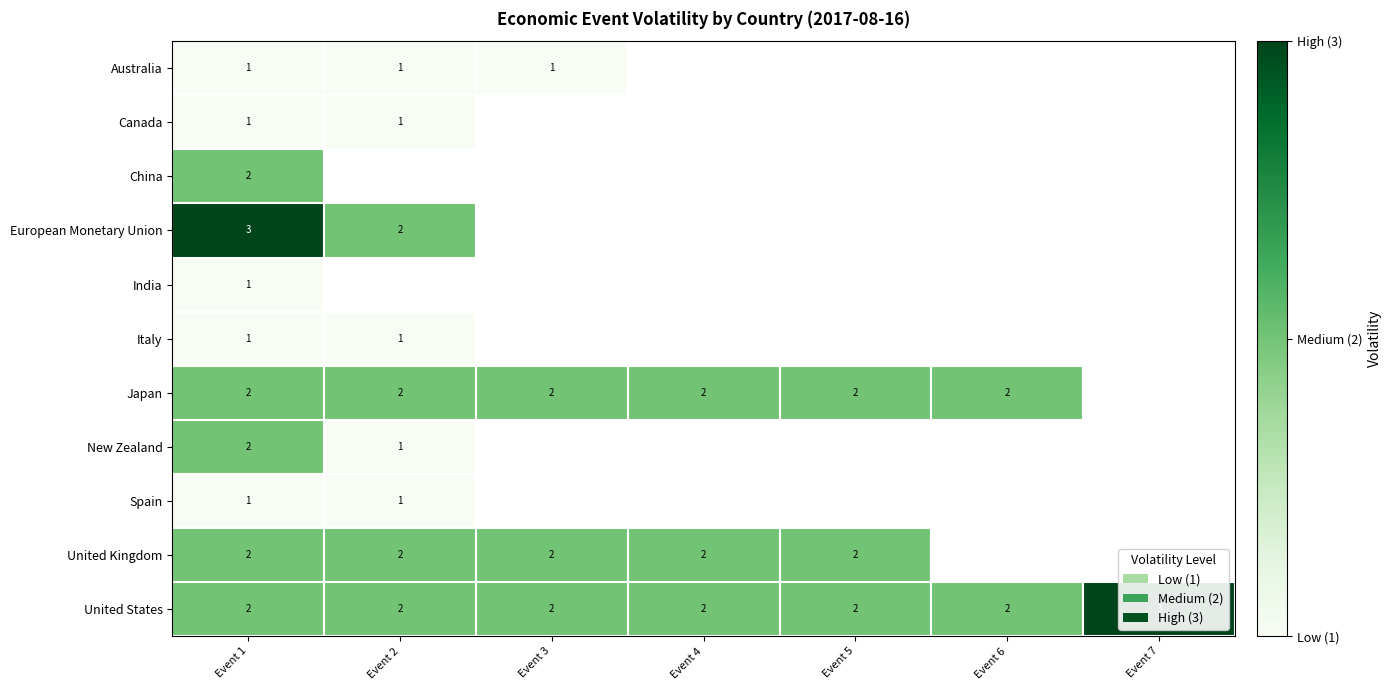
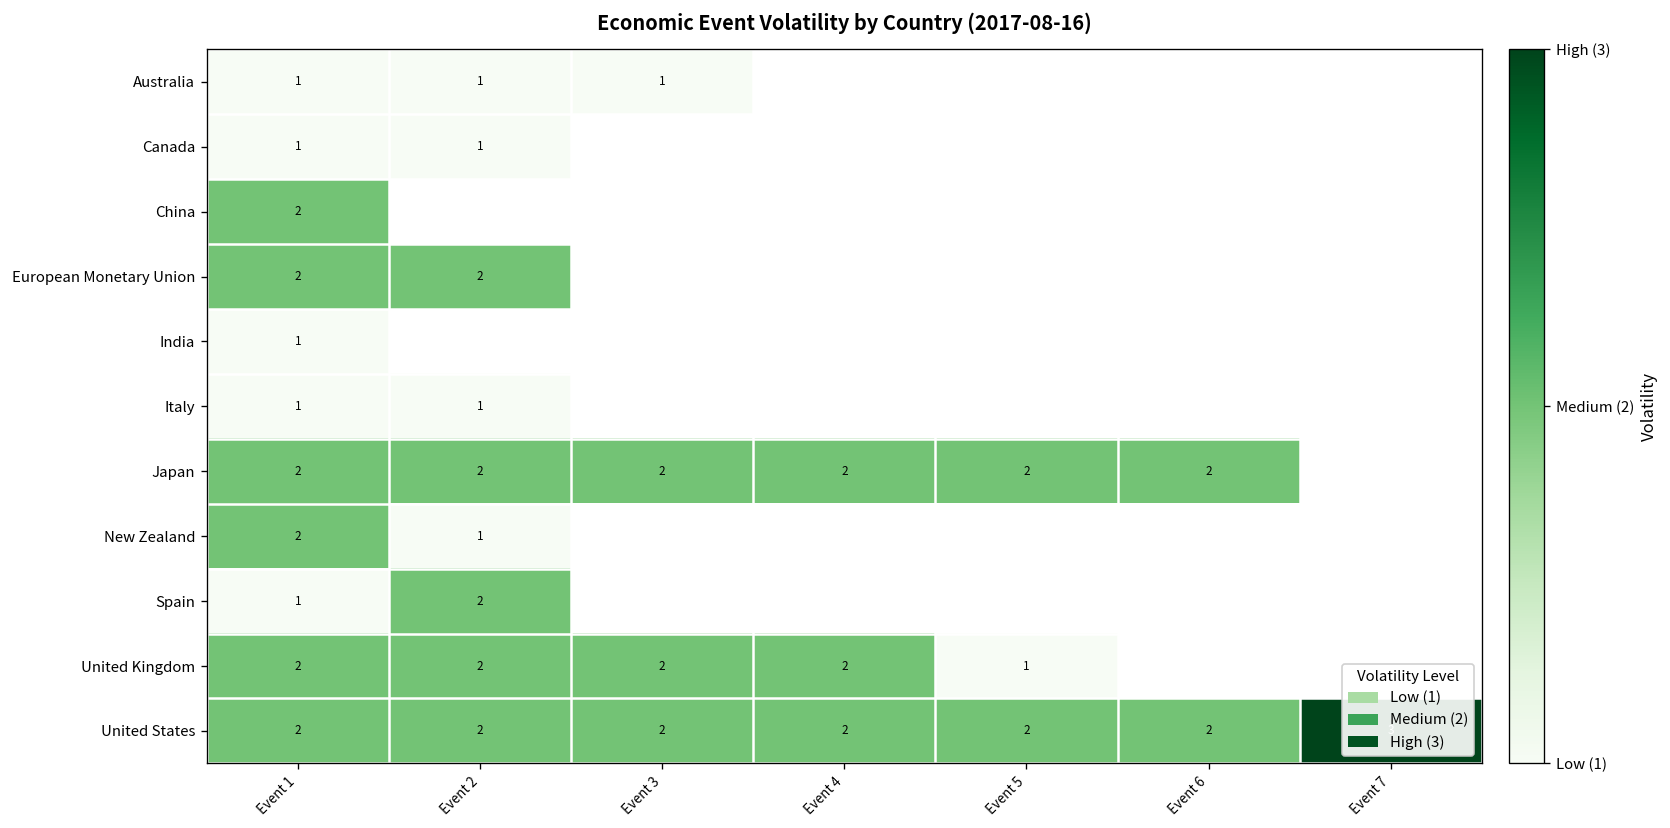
  {
    "Australia": {
      "Event 1": 1,
      "Event 2": 1,
      "Event 3": 1
    },
    "Canada": {
      "Event 1": 1,
      "Event 2": 1
    },
    "China": {
      "Event 1": 2
    },
    "European Monetary Union": {
-     "Event 1": 3,
+     "Event 1": 2,
      "Event 2": 2
    },
    "India": {
      "Event 1": 1
    },
    "Italy": {
      "Event 1": 1,
      "Event 2": 1
    },
    "Japan": {
      "Event 1": 2,
      "Event 2": 2,
      "Event 3": 2,
      "Event 4": 2,
      "Event 5": 2,
      "Event 6": 2
    },
    "New Zealand": {
      "Event 1": 2,
      "Event 2": 1
    },
    "Spain": {
      "Event 1": 1,
-     "Event 2": 1
+     "Event 2": 2
    },
    "United Kingdom": {
      "Event 1": 2,
      "Event 2": 2,
      "Event 3": 2,
      "Event 4": 2,
-     "Event 5": 2
+     "Event 5": 1
    },
    "United States": {
      "Event 1": 2,
      "Event 2": 2,
      "Event 3": 2,
      "Event 4": 2,
      "Event 5": 2,
      "Event 6": 2
    }
  }
